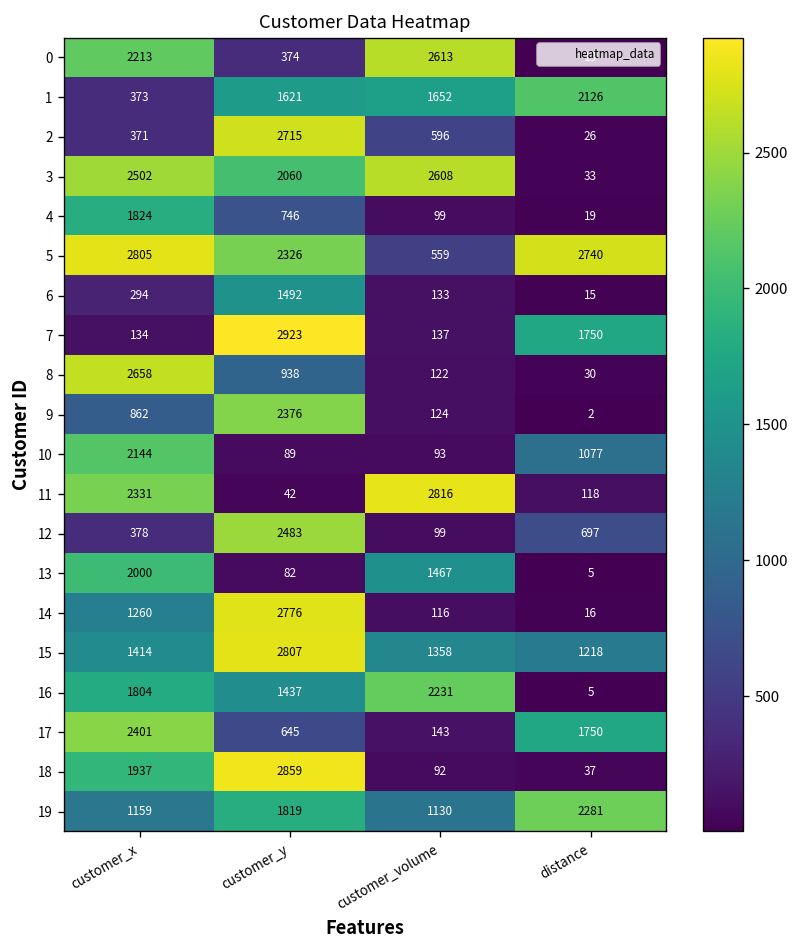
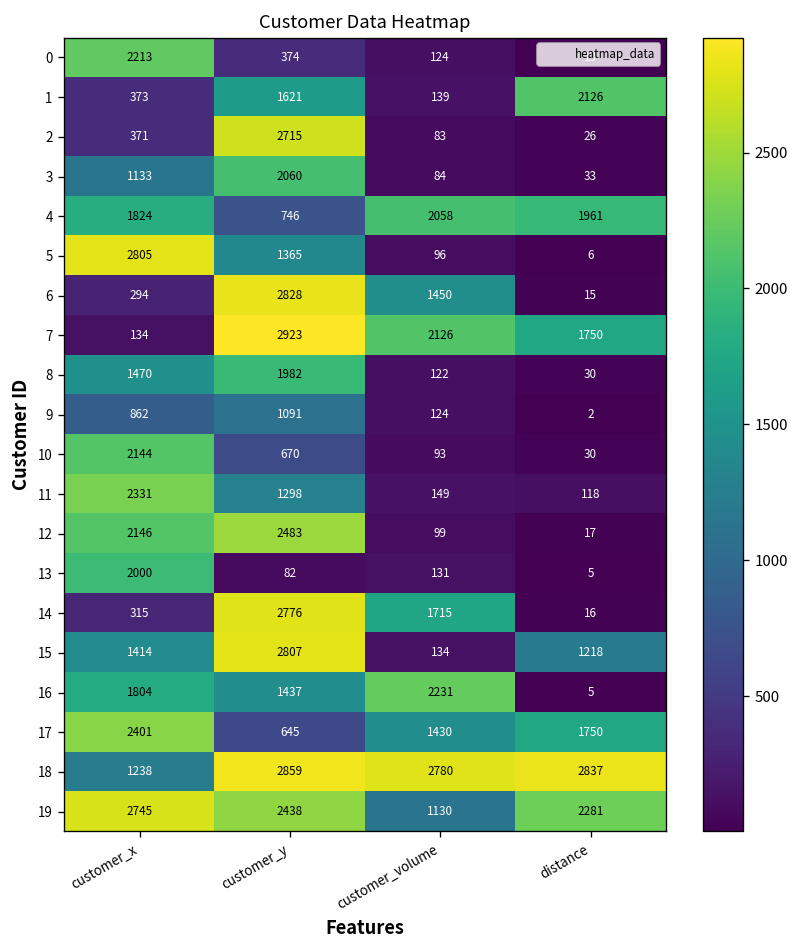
  {
    "0": {
      "customer_x": 2213,
      "customer_y": 374,
-     "customer_volume": 2613
+     "customer_volume": 124
    },
    "1": {
      "customer_x": 373,
      "customer_y": 1621,
-     "customer_volume": 1652,
+     "customer_volume": 139,
      "distance": 2126
    },
    "2": {
      "customer_x": 371,
      "customer_y": 2715,
-     "customer_volume": 596,
+     "customer_volume": 83,
      "distance": 26
    },
    "3": {
-     "customer_x": 2502,
+     "customer_x": 1133,
      "customer_y": 2060,
-     "customer_volume": 2608,
+     "customer_volume": 84,
      "distance": 33
    },
    "4": {
      "customer_x": 1824,
      "customer_y": 746,
-     "customer_volume": 99,
-     "distance": 19
+     "customer_volume": 2058,
+     "distance": 1961
    },
    "5": {
      "customer_x": 2805,
-     "customer_y": 2326,
-     "customer_volume": 559,
-     "distance": 2740
+     "customer_y": 1365,
+     "customer_volume": 96,
+     "distance": 6
    },
    "6": {
      "customer_x": 294,
-     "customer_y": 1492,
-     "customer_volume": 133,
+     "customer_y": 2828,
+     "customer_volume": 1450,
      "distance": 15
    },
    "7": {
      "customer_x": 134,
      "customer_y": 2923,
-     "customer_volume": 137,
+     "customer_volume": 2126,
      "distance": 1750
    },
    "8": {
-     "customer_x": 2658,
-     "customer_y": 938,
+     "customer_x": 1470,
+     "customer_y": 1982,
      "customer_volume": 122,
      "distance": 30
    },
    "9": {
      "customer_x": 862,
-     "customer_y": 2376,
+     "customer_y": 1091,
      "customer_volume": 124,
      "distance": 2
    },
    "10": {
      "customer_x": 2144,
-     "customer_y": 89,
+     "customer_y": 670,
      "customer_volume": 93,
-     "distance": 1077
+     "distance": 30
    },
    "11": {
      "customer_x": 2331,
-     "customer_y": 42,
-     "customer_volume": 2816,
+     "customer_y": 1298,
+     "customer_volume": 149,
      "distance": 118
    },
    "12": {
-     "customer_x": 378,
+     "customer_x": 2146,
      "customer_y": 2483,
      "customer_volume": 99,
-     "distance": 697
+     "distance": 17
    },
    "13": {
      "customer_x": 2000,
      "customer_y": 82,
-     "customer_volume": 1467,
+     "customer_volume": 131,
      "distance": 5
    },
    "14": {
-     "customer_x": 1260,
+     "customer_x": 315,
      "customer_y": 2776,
-     "customer_volume": 116,
+     "customer_volume": 1715,
      "distance": 16
    },
    "15": {
      "customer_x": 1414,
      "customer_y": 2807,
-     "customer_volume": 1358,
+     "customer_volume": 134,
      "distance": 1218
    },
    "16": {
      "customer_x": 1804,
      "customer_y": 1437,
      "customer_volume": 2231,
      "distance": 5
    },
    "17": {
      "customer_x": 2401,
      "customer_y": 645,
-     "customer_volume": 143,
+     "customer_volume": 1430,
      "distance": 1750
    },
    "18": {
-     "customer_x": 1937,
+     "customer_x": 1238,
      "customer_y": 2859,
-     "customer_volume": 92,
-     "distance": 37
+     "customer_volume": 2780,
+     "distance": 2837
    },
    "19": {
-     "customer_x": 1159,
-     "customer_y": 1819,
+     "customer_x": 2745,
+     "customer_y": 2438,
      "customer_volume": 1130,
      "distance": 2281
    }
  }
